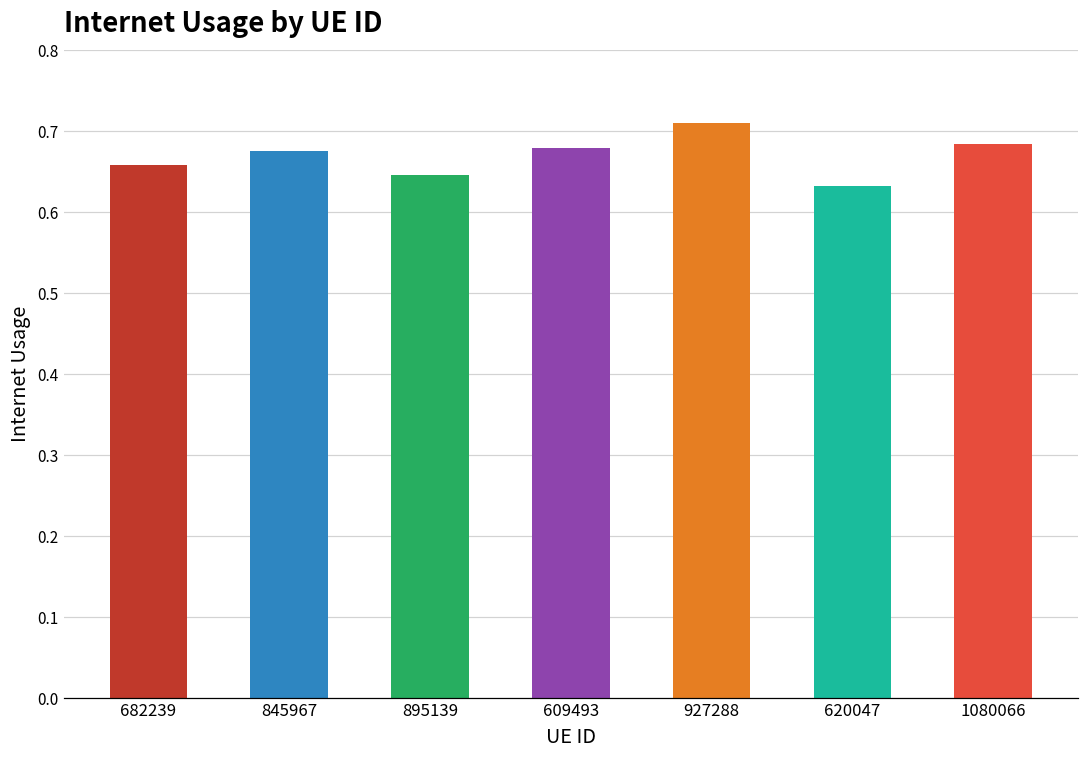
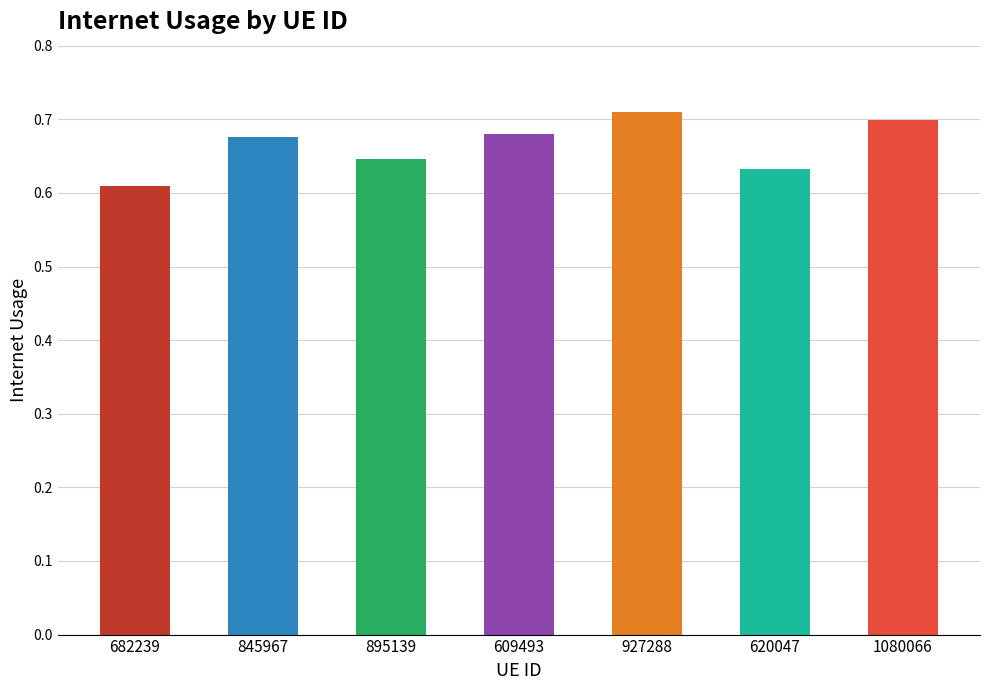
  {
-   "682239": 0.66,
+   "682239": 0.61,
    "845967": 0.68,
    "895139": 0.65,
    "609493": 0.68,
    "927288": 0.71,
    "620047": 0.63,
-   "1080066": 0.68
+   "1080066": 0.70
  }
